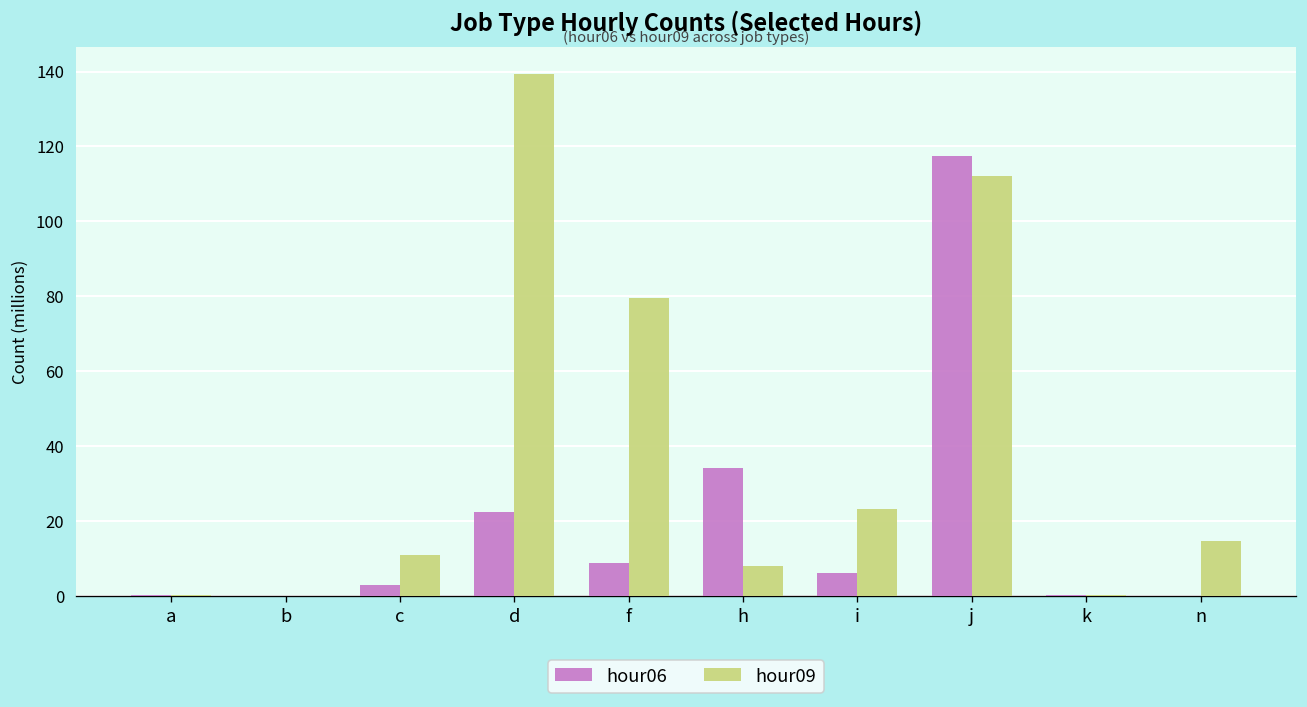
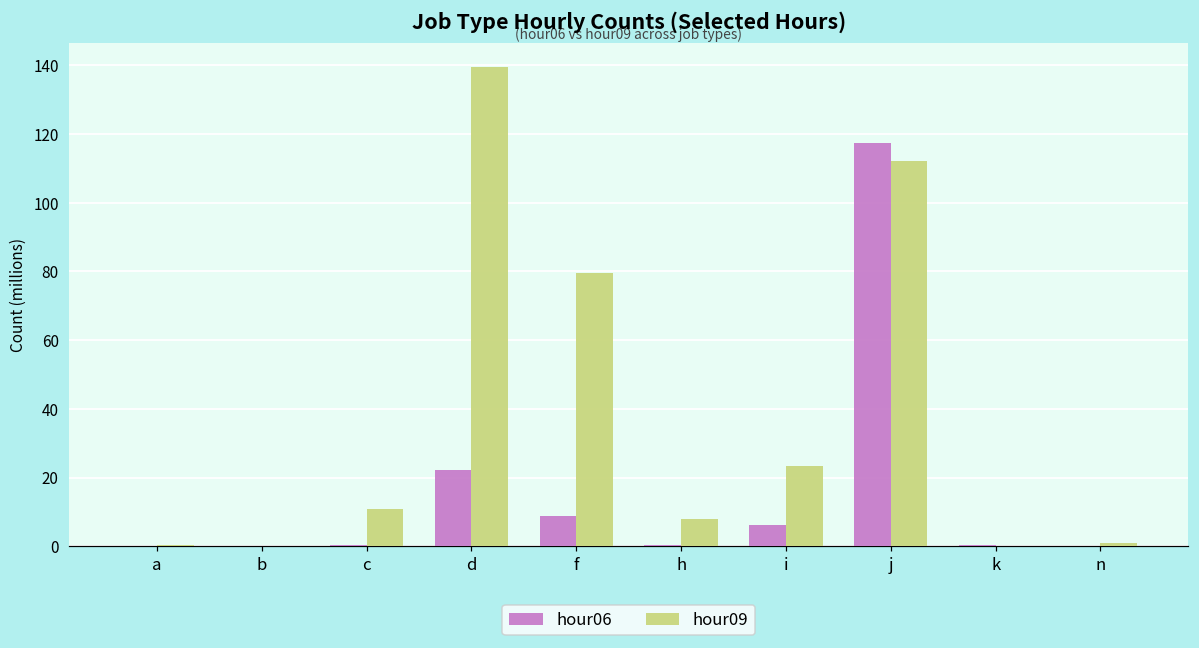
  {
    "hour06": {
-     "c": 3,
+     "c": 0,
      "d": 22,
      "f": 9,
-     "h": 34,
+     "h": 0,
      "i": 6,
      "j": 118
    },
    "hour09": {
      "c": 11,
      "d": 139,
      "f": 80,
      "h": 8,
      "i": 23,
      "j": 112,
-     "n": 15
+     "n": 1
    }
  }
